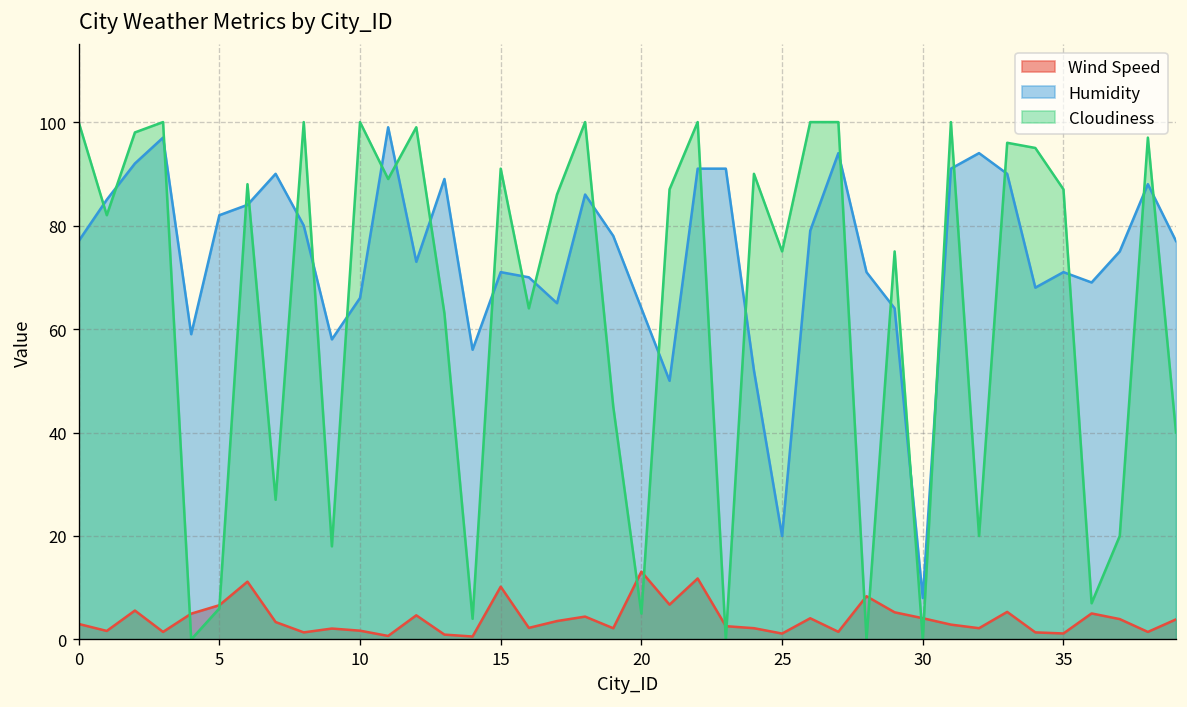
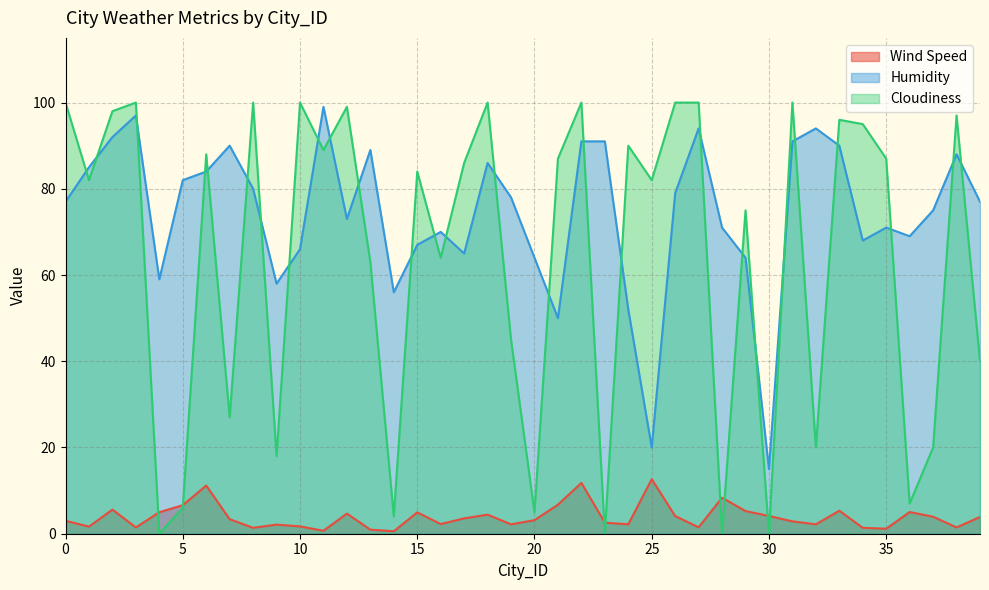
  {
    "Wind Speed": {
      "0": 3,
      "5": 7,
      "10": 2,
-     "15": 10,
-     "20": 13,
-     "25": 1,
+     "15": 5,
+     "20": 3,
+     "25": 13,
      "30": 4,
      "35": 1
    },
    "Humidity": {
      "0": 77,
      "5": 82,
      "10": 66,
-     "15": 71,
+     "15": 67,
      "20": 64,
      "25": 20,
-     "30": 8,
+     "30": 15,
      "35": 71
    },
    "Cloudiness": {
      "0": 100,
      "5": 6,
      "10": 100,
-     "15": 91,
+     "15": 84,
      "20": 5,
-     "25": 75,
+     "25": 82,
      "30": 0,
      "35": 87
    }
  }
